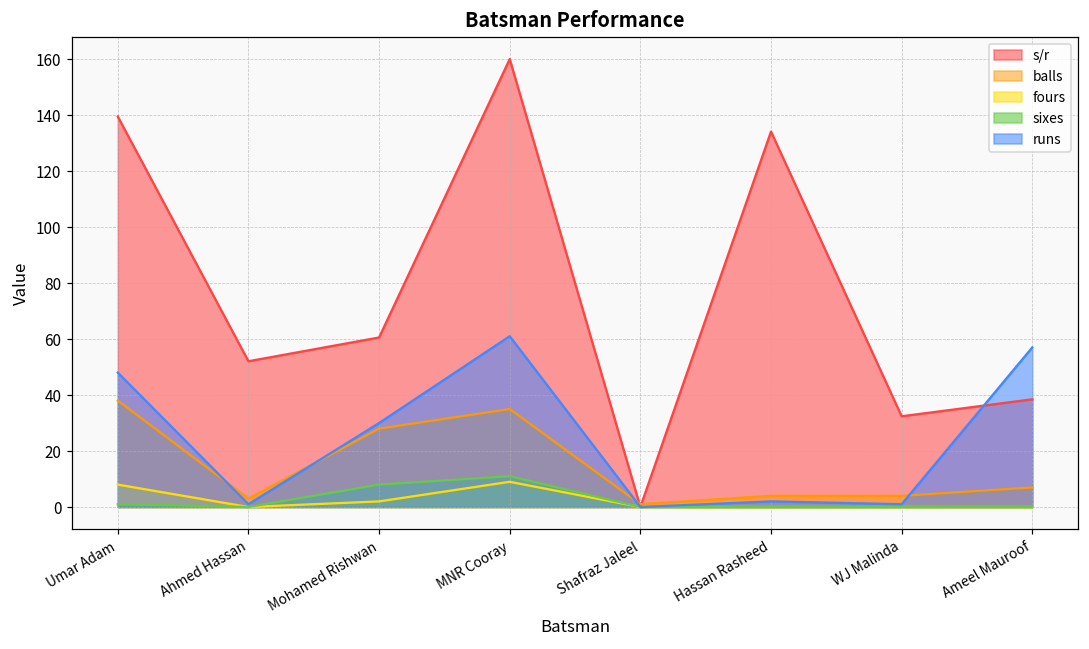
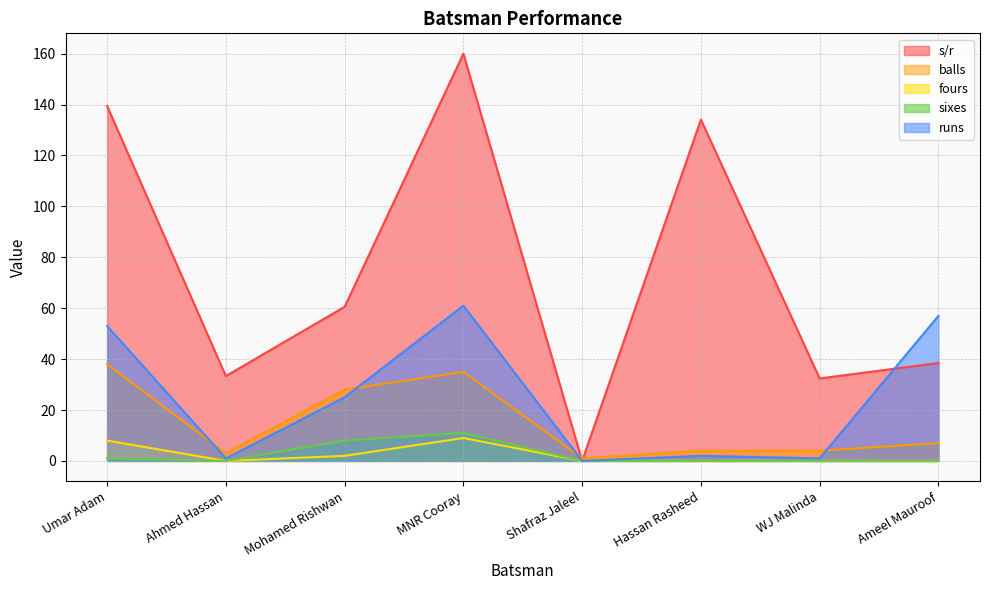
  {
    "s/r": {
      "Umar Adam": 139,
-     "Ahmed Hassan": 52,
+     "Ahmed Hassan": 33,
      "Mohamed Rishwan": 61,
      "MNR Cooray": 160,
      "Hassan Rasheed": 134,
      "WJ Malinda": 32,
      "Ameel Mauroof": 38
    },
    "sixes": {
      "Umar Adam": 1,
      "Mohamed Rishwan": 8,
      "MNR Cooray": 11
    },
    "runs": {
-     "Umar Adam": 48,
-     "Mohamed Rishwan": 30,
+     "Umar Adam": 53,
+     "Mohamed Rishwan": 25,
      "MNR Cooray": 61,
      "Hassan Rasheed": 2,
      "Ameel Mauroof": 57
    }
  }
